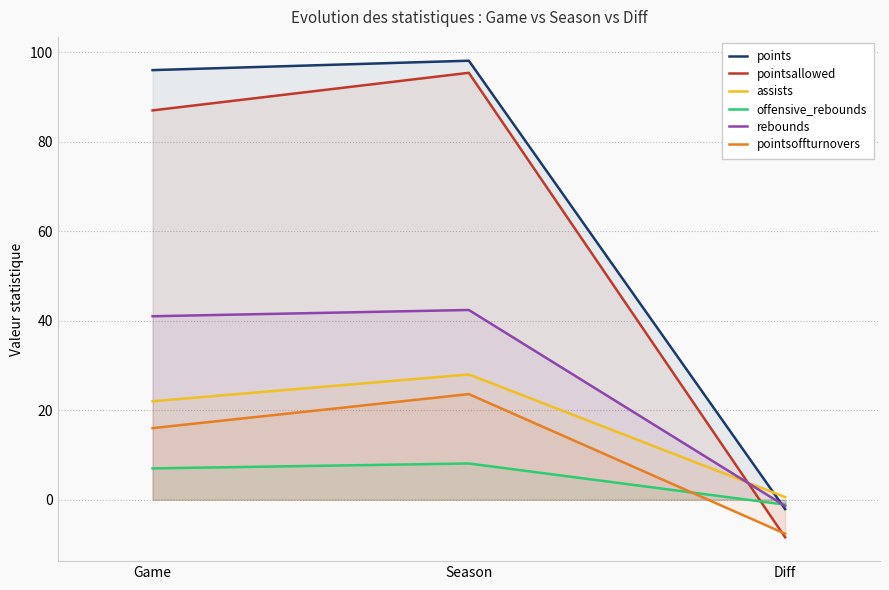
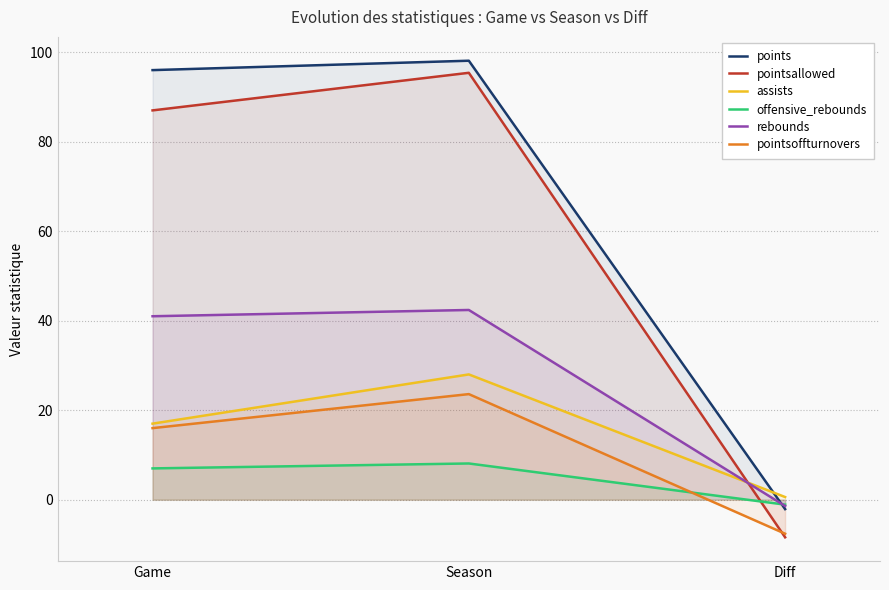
  {
    "assists": {
-     "Game": 22,
+     "Game": 17,
      "Season": 28,
      "Diff": 1
    }
  }
